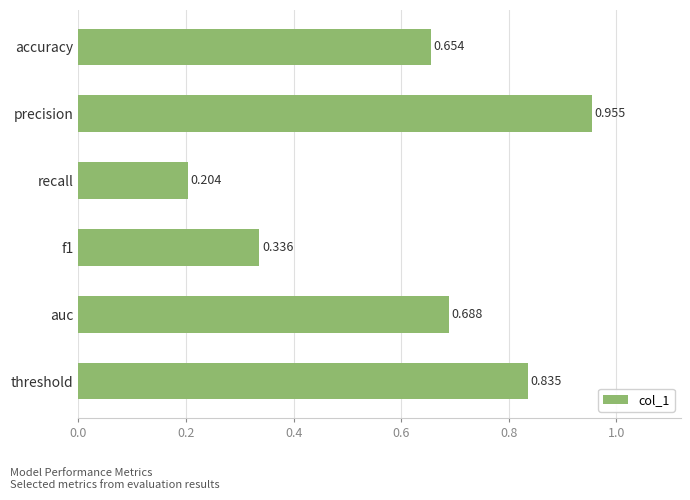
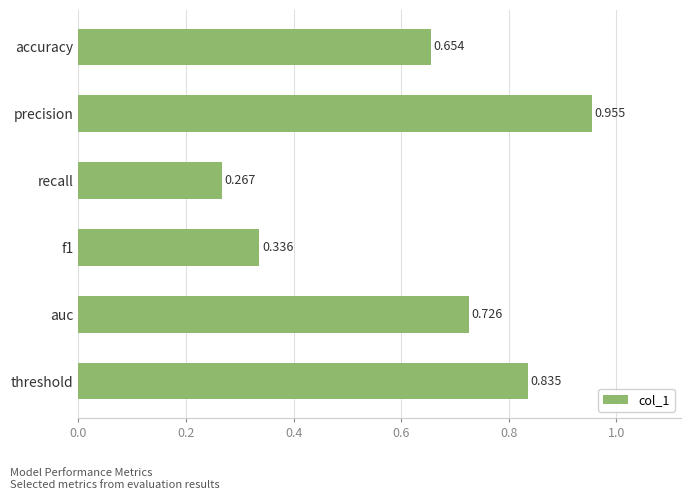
  {
    "accuracy": 0.654,
    "precision": 0.955,
-   "recall": 0.204,
+   "recall": 0.267,
    "f1": 0.336,
-   "auc": 0.688,
+   "auc": 0.726,
    "threshold": 0.835
  }
